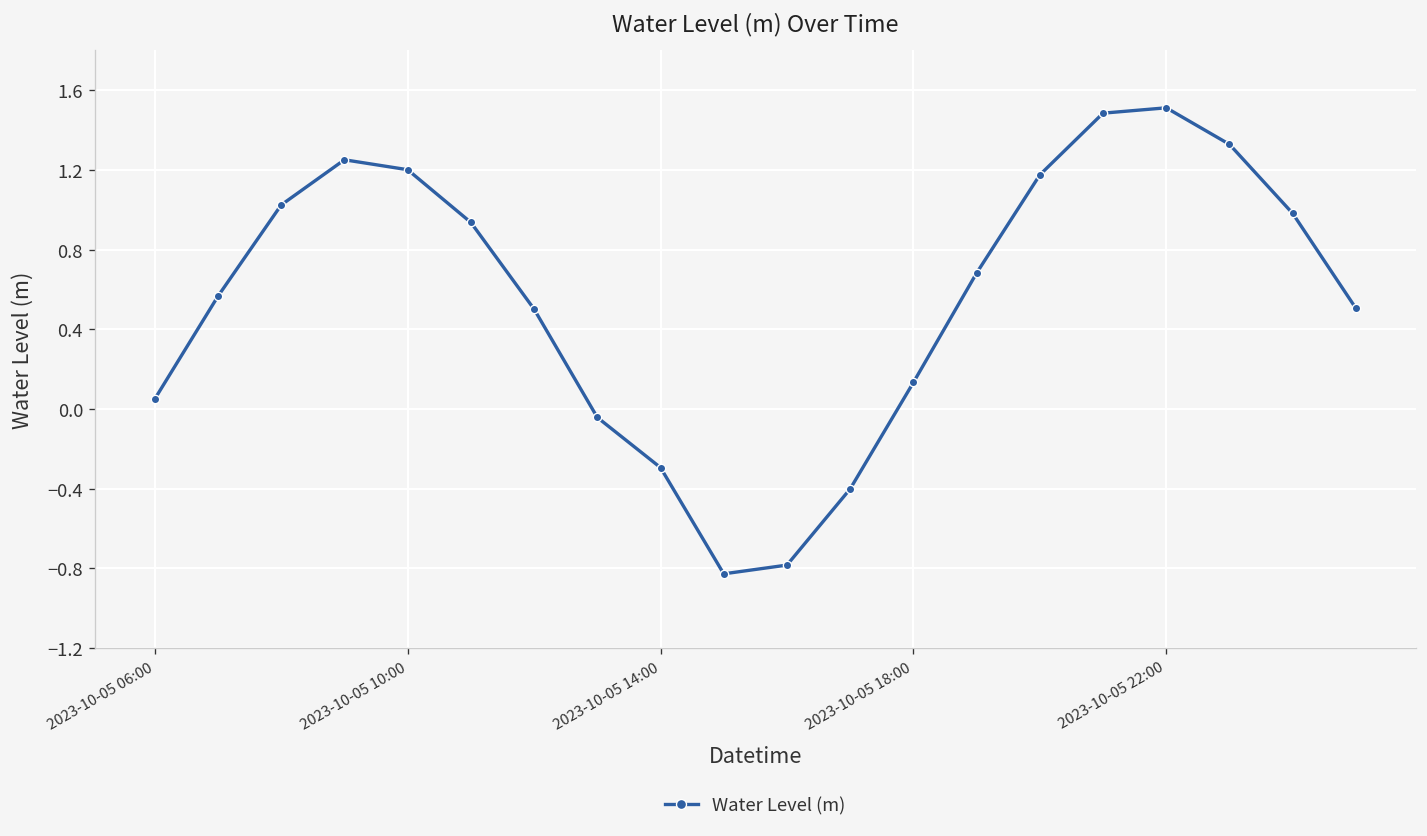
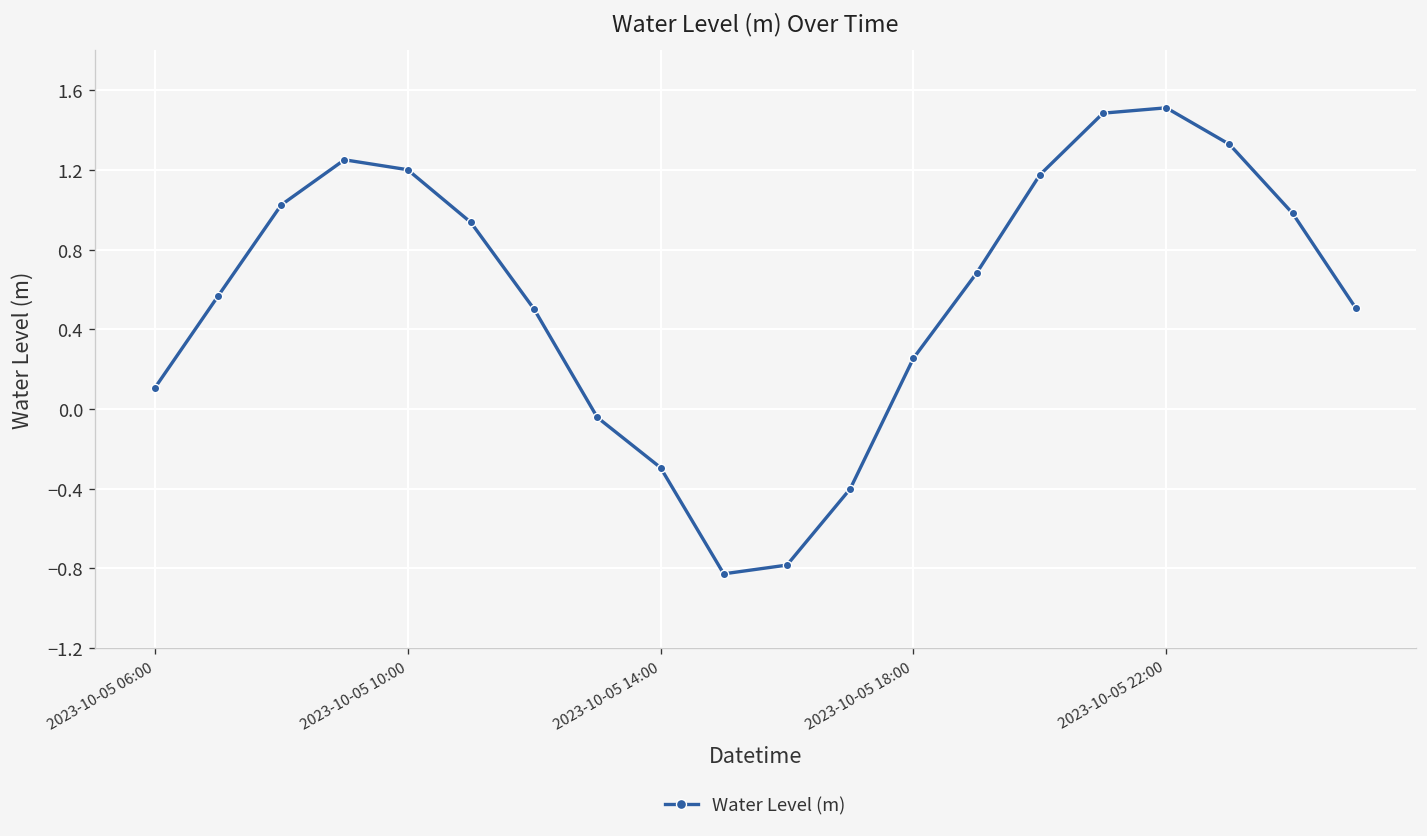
  {
-   "2023-10-05 06:00": 0.05,
+   "2023-10-05 06:00": 0.10,
    "2023-10-05 10:00": 1.20,
    "2023-10-05 14:00": -0.29,
-   "2023-10-05 18:00": 0.13,
+   "2023-10-05 18:00": 0.25,
    "2023-10-05 22:00": 1.51
  }
